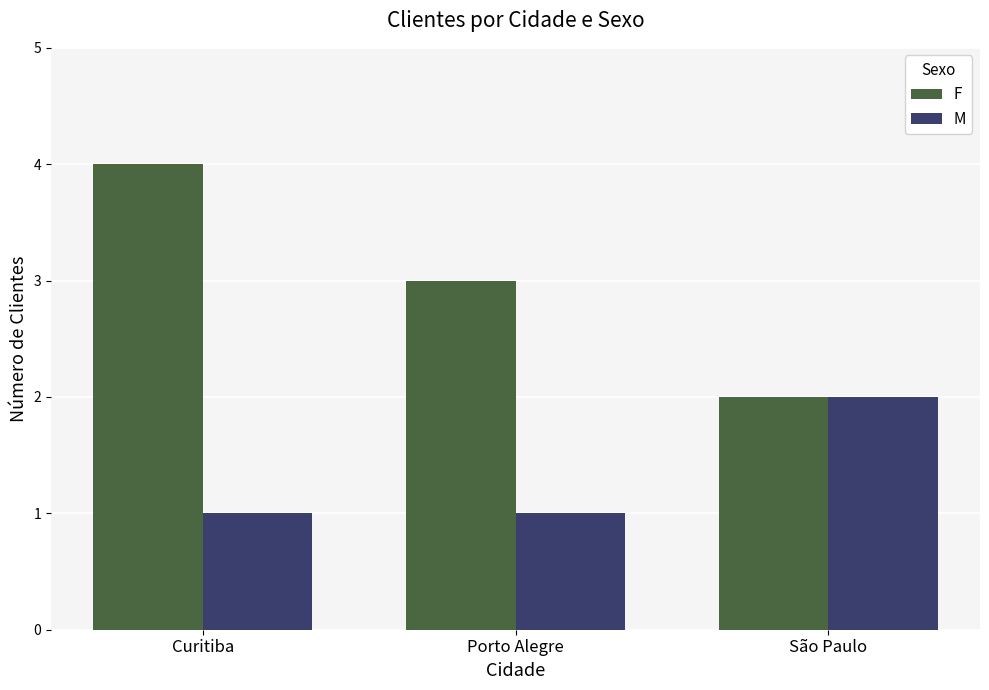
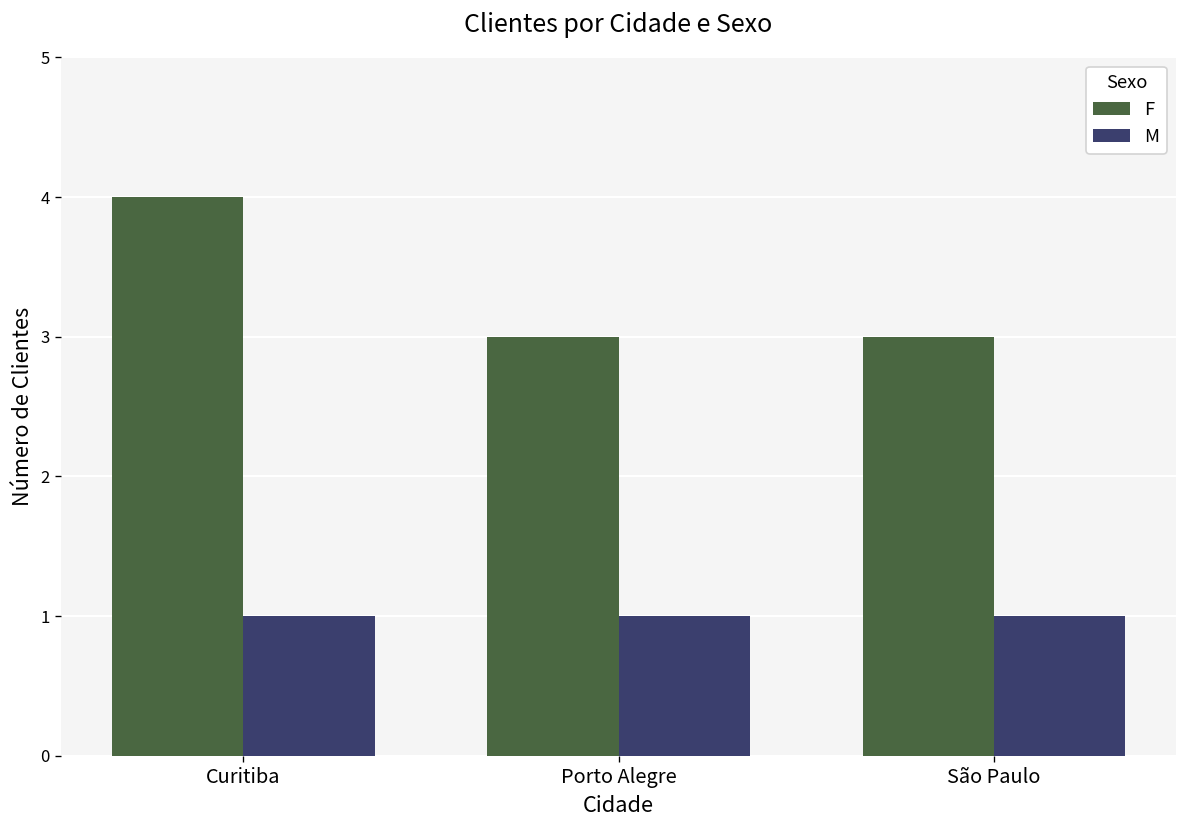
  {
    "F": {
      "Curitiba": 4,
      "Porto Alegre": 3,
-     "São Paulo": 2
+     "São Paulo": 3
    },
    "M": {
      "Curitiba": 1,
      "Porto Alegre": 1,
-     "São Paulo": 2
+     "São Paulo": 1
    }
  }
